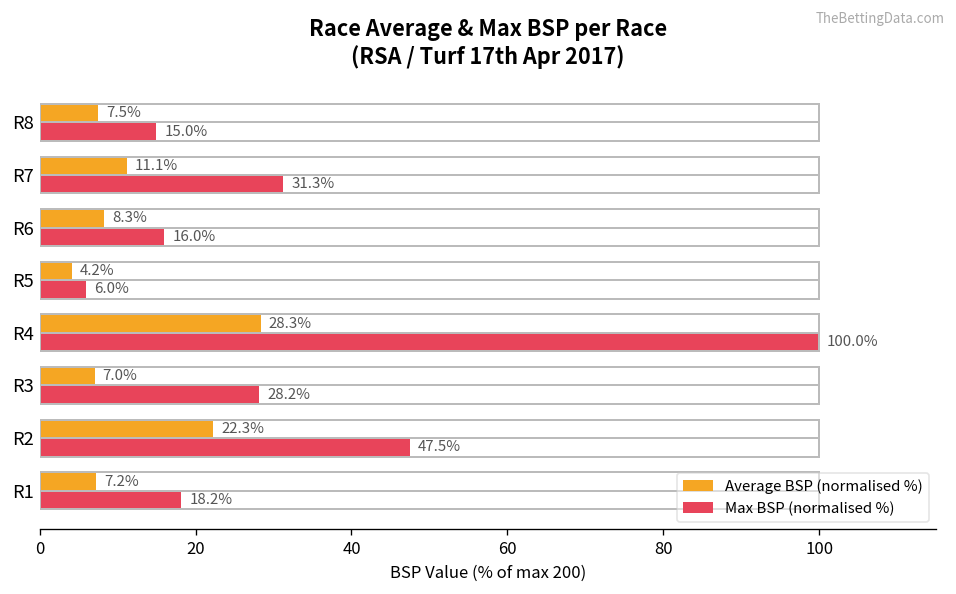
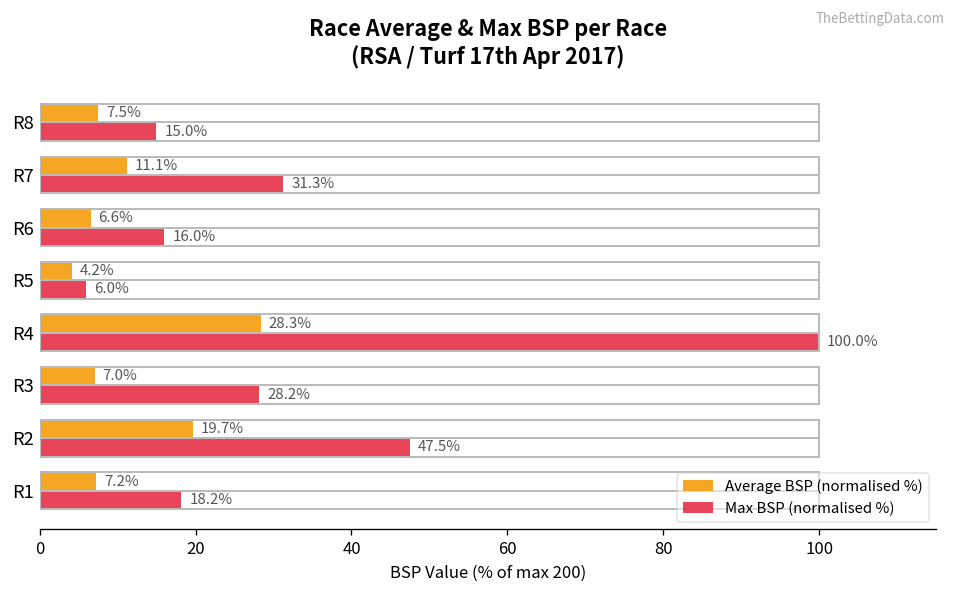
  {
    "Average BSP (normalised %)": {
      "R8": "7.5%",
      "R7": "11.1%",
-     "R6": "8.3%",
+     "R6": "6.6%",
      "R5": "4.2%",
      "R4": "28.3%",
      "R3": "7.0%",
-     "R2": "22.3%",
+     "R2": "19.7%",
      "R1": "7.2%"
    },
    "Max BSP (normalised %)": {
      "R8": "15.0%",
      "R7": "31.3%",
      "R6": "16.0%",
      "R5": "6.0%",
      "R4": "100.0%",
      "R3": "28.2%",
      "R2": "47.5%",
      "R1": "18.2%"
    }
  }
